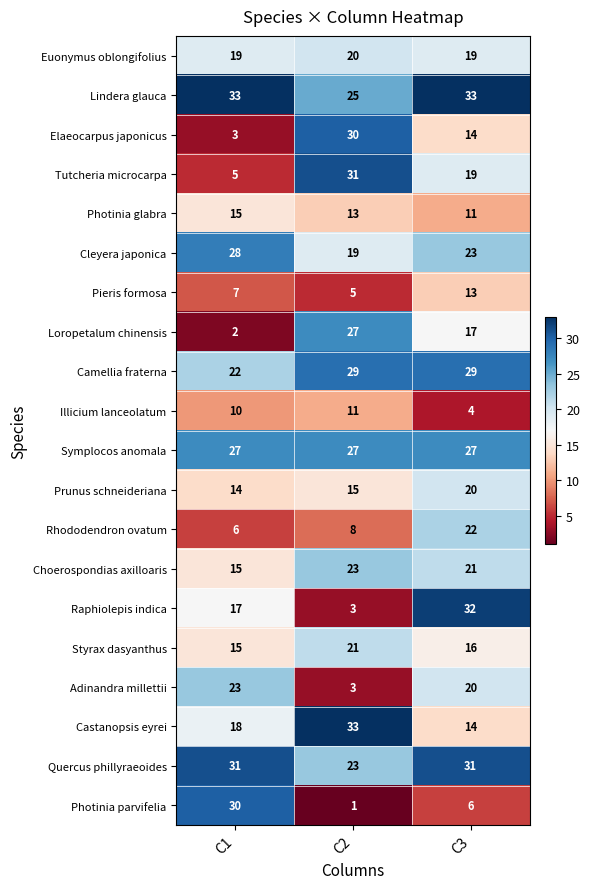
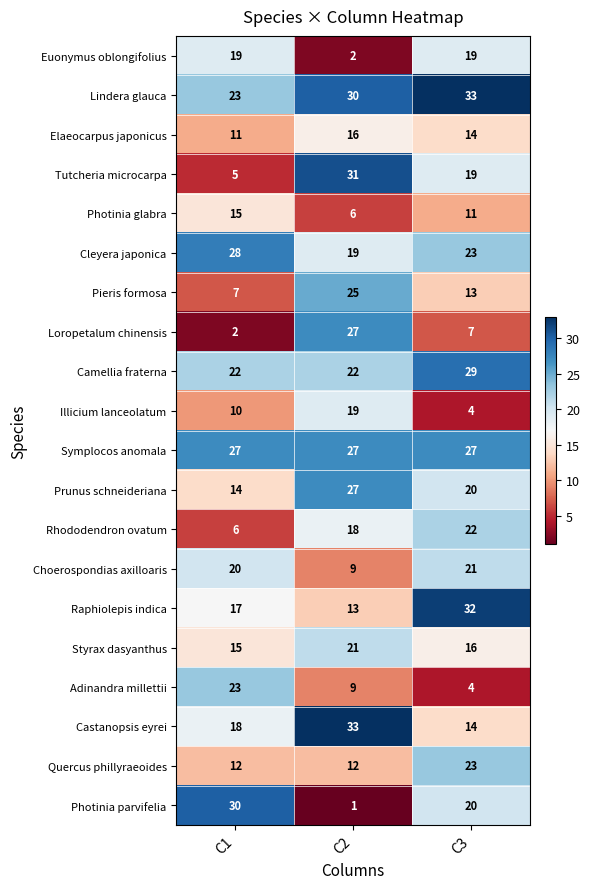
  {
    "Euonymus oblongifolius": {
      "C1": 19,
-     "C2": 20,
+     "C2": 2,
      "C3": 19
    },
    "Lindera glauca": {
-     "C1": 33,
-     "C2": 25,
+     "C1": 23,
+     "C2": 30,
      "C3": 33
    },
    "Elaeocarpus japonicus": {
-     "C1": 3,
-     "C2": 30,
+     "C1": 11,
+     "C2": 16,
      "C3": 14
    },
    "Tutcheria microcarpa": {
      "C1": 5,
      "C2": 31,
      "C3": 19
    },
    "Photinia glabra": {
      "C1": 15,
-     "C2": 13,
+     "C2": 6,
      "C3": 11
    },
    "Cleyera japonica": {
      "C1": 28,
      "C2": 19,
      "C3": 23
    },
    "Pieris formosa": {
      "C1": 7,
-     "C2": 5,
+     "C2": 25,
      "C3": 13
    },
    "Loropetalum chinensis": {
      "C1": 2,
      "C2": 27,
-     "C3": 17
+     "C3": 7
    },
    "Camellia fraterna": {
      "C1": 22,
-     "C2": 29,
+     "C2": 22,
      "C3": 29
    },
    "Illicium lanceolatum": {
      "C1": 10,
-     "C2": 11,
+     "C2": 19,
      "C3": 4
    },
    "Symplocos anomala": {
      "C1": 27,
      "C2": 27,
      "C3": 27
    },
    "Prunus schneideriana": {
      "C1": 14,
-     "C2": 15,
+     "C2": 27,
      "C3": 20
    },
    "Rhododendron ovatum": {
      "C1": 6,
-     "C2": 8,
+     "C2": 18,
      "C3": 22
    },
    "Choerospondias axilloaris": {
-     "C1": 15,
-     "C2": 23,
+     "C1": 20,
+     "C2": 9,
      "C3": 21
    },
    "Raphiolepis indica": {
      "C1": 17,
-     "C2": 3,
+     "C2": 13,
      "C3": 32
    },
    "Styrax dasyanthus": {
      "C1": 15,
      "C2": 21,
      "C3": 16
    },
    "Adinandra millettii": {
      "C1": 23,
-     "C2": 3,
-     "C3": 20
+     "C2": 9,
+     "C3": 4
    },
    "Castanopsis eyrei": {
      "C1": 18,
      "C2": 33,
      "C3": 14
    },
    "Quercus phillyraeoides": {
-     "C1": 31,
-     "C2": 23,
-     "C3": 31
+     "C1": 12,
+     "C2": 12,
+     "C3": 23
    },
    "Photinia parvifelia": {
      "C1": 30,
      "C2": 1,
-     "C3": 6
+     "C3": 20
    }
  }
